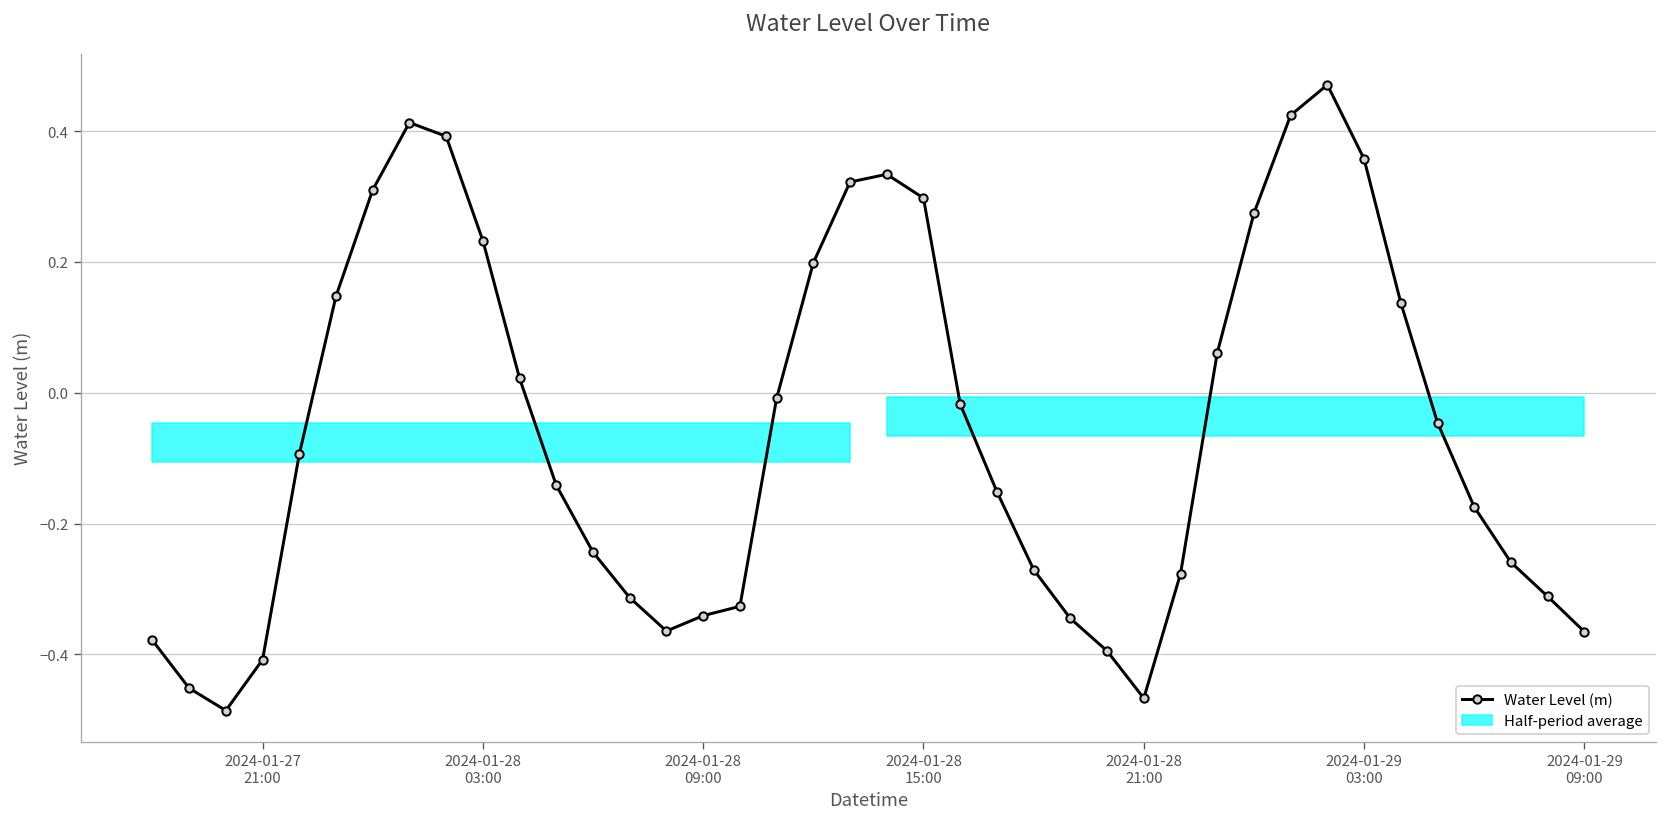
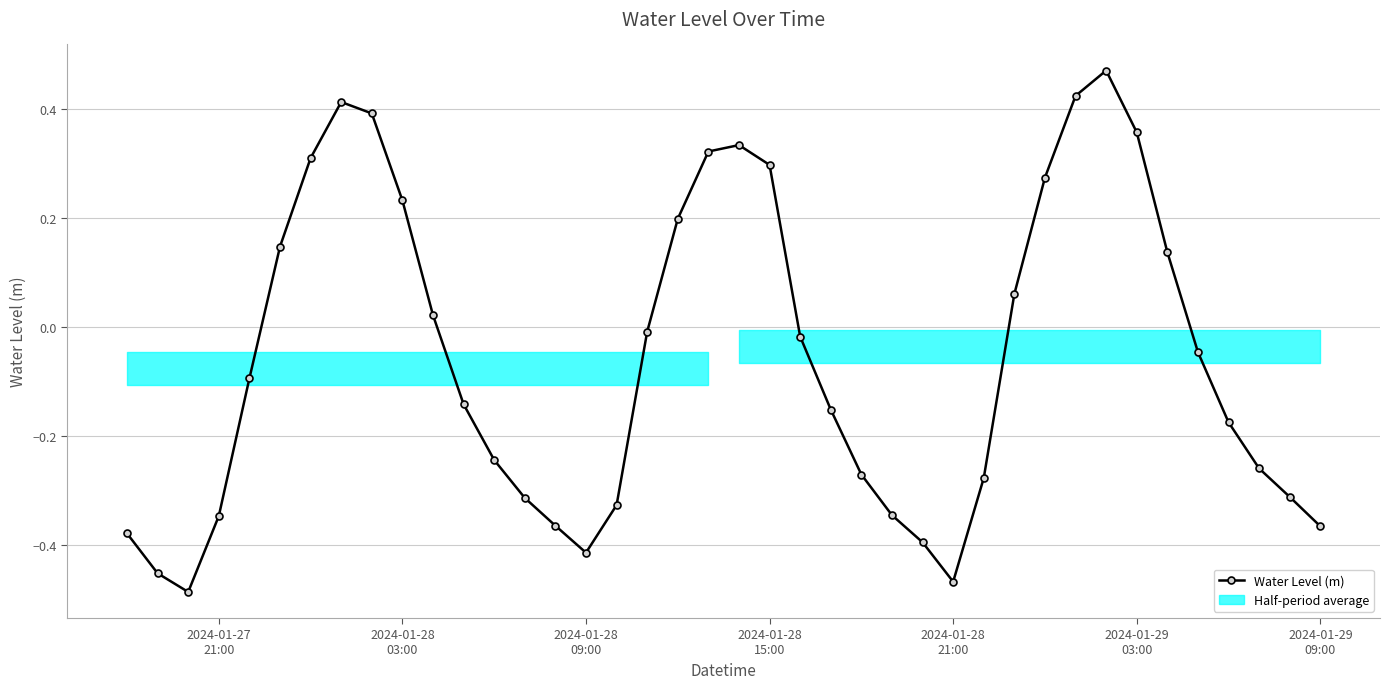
  {
    "Water Level (m)": {
-     "2024-01-27 21:00": -0.41,
+     "2024-01-27 21:00": -0.35,
      "2024-01-28 03:00": 0.23,
-     "2024-01-28 09:00": -0.34,
+     "2024-01-28 09:00": -0.41,
      "2024-01-28 15:00": 0.30,
      "2024-01-28 21:00": -0.47,
      "2024-01-29 03:00": 0.36,
      "2024-01-29 09:00": -0.37
    }
  }
